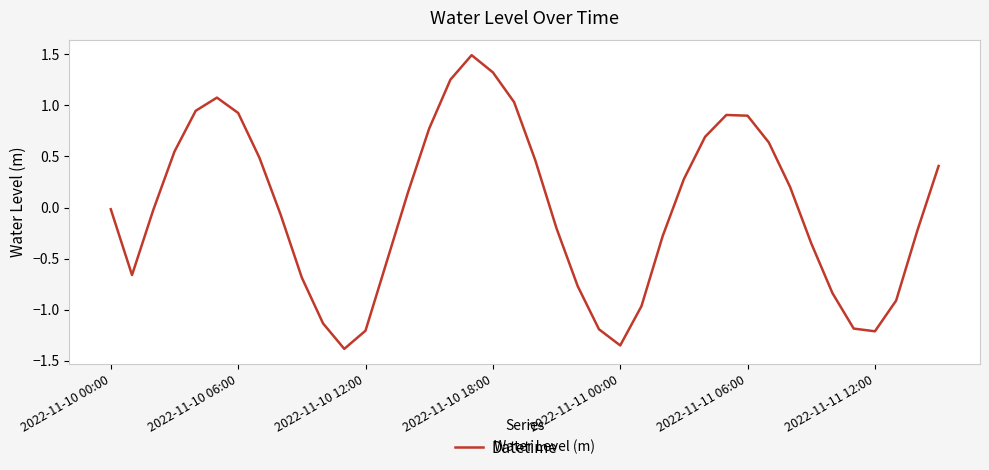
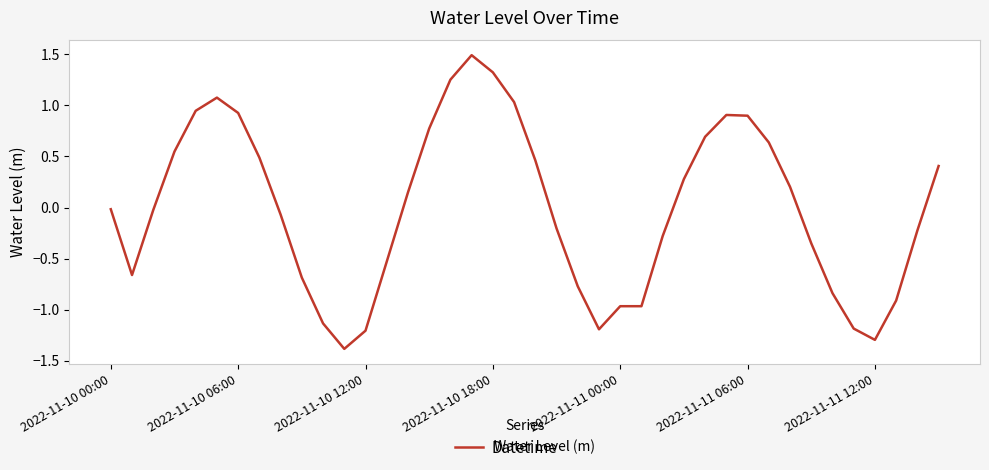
  {
    "2022-11-10 00:00": -0.02,
    "2022-11-10 06:00": 0.93,
    "2022-11-10 12:00": -1.21,
    "2022-11-10 18:00": 1.32,
-   "2022-11-11 00:00": -1.35,
+   "2022-11-11 00:00": -0.97,
    "2022-11-11 06:00": 0.90,
-   "2022-11-11 12:00": -1.21
+   "2022-11-11 12:00": -1.30
  }
